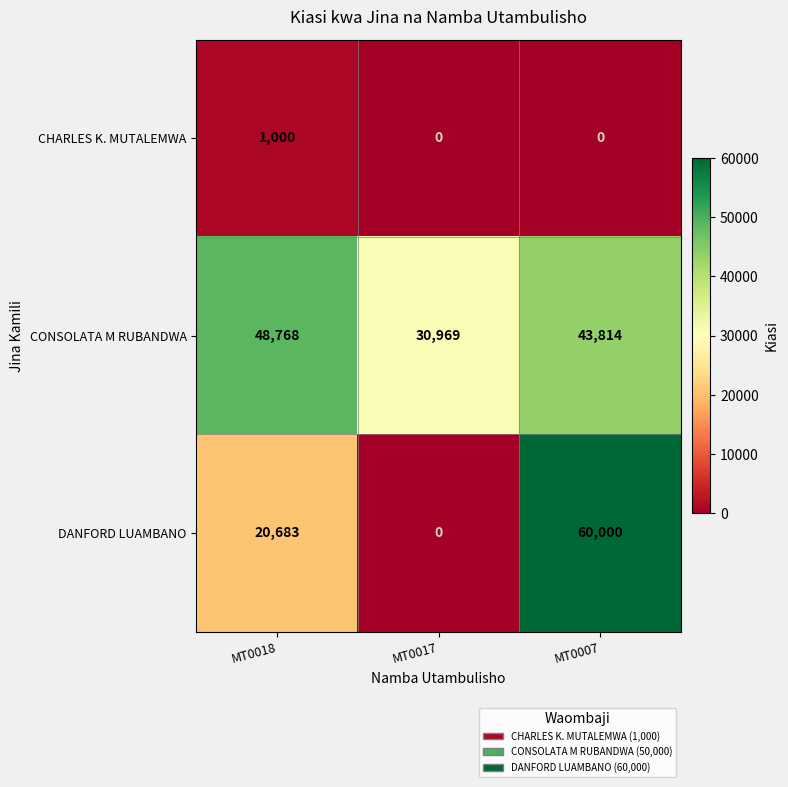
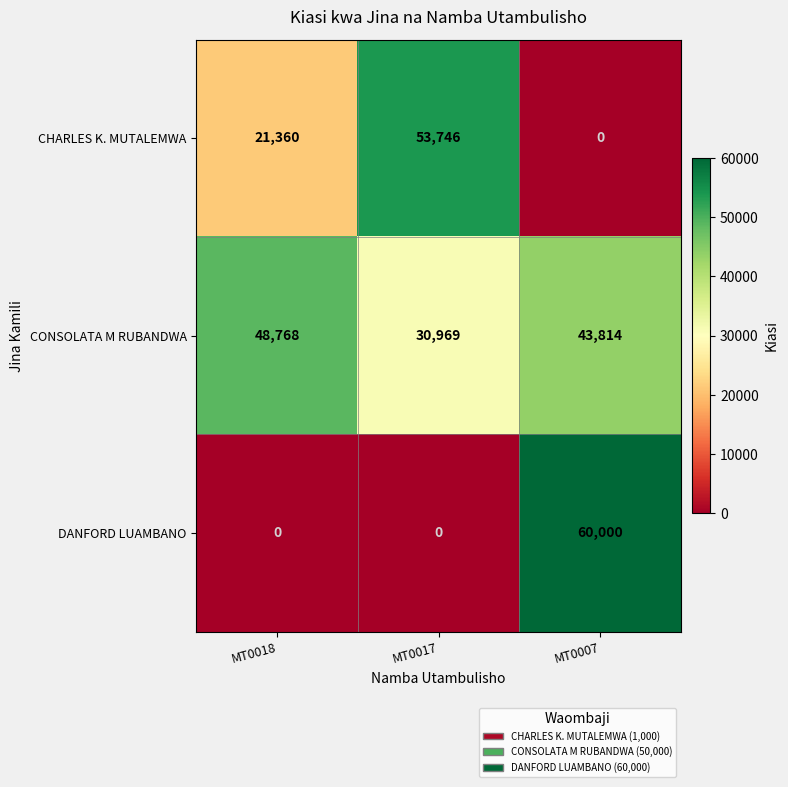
  {
    "CHARLES K. MUTALEMWA": {
-     "MT0018": "1,000",
-     "MT0017": "0",
+     "MT0018": "21,360",
+     "MT0017": "53,746",
      "MT0007": "0"
    },
    "CONSOLATA M RUBANDWA": {
      "MT0018": "48,768",
      "MT0017": "30,969",
      "MT0007": "43,814"
    },
    "DANFORD LUAMBANO": {
-     "MT0018": "20,683",
+     "MT0018": "0",
      "MT0017": "0",
      "MT0007": "60,000"
    }
  }
